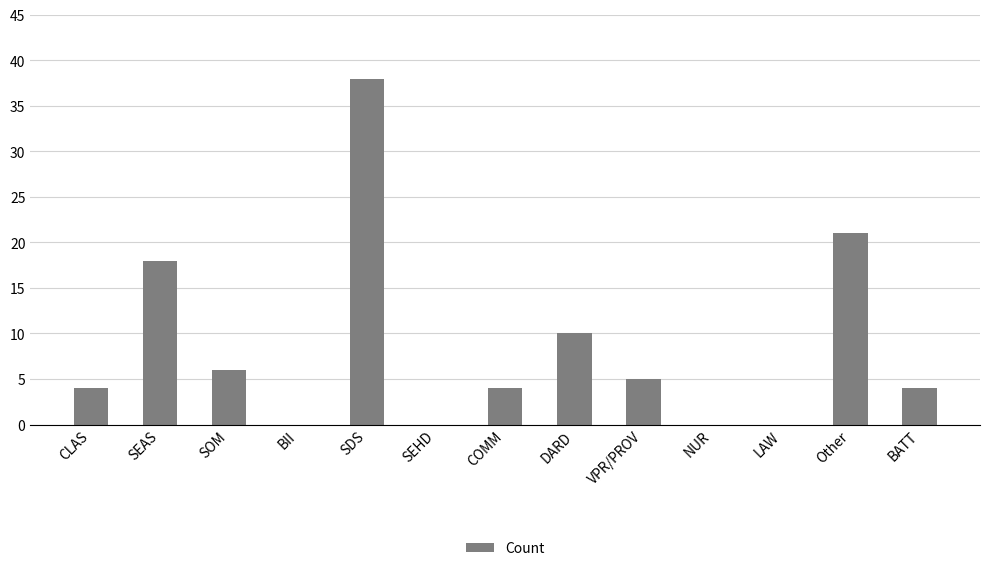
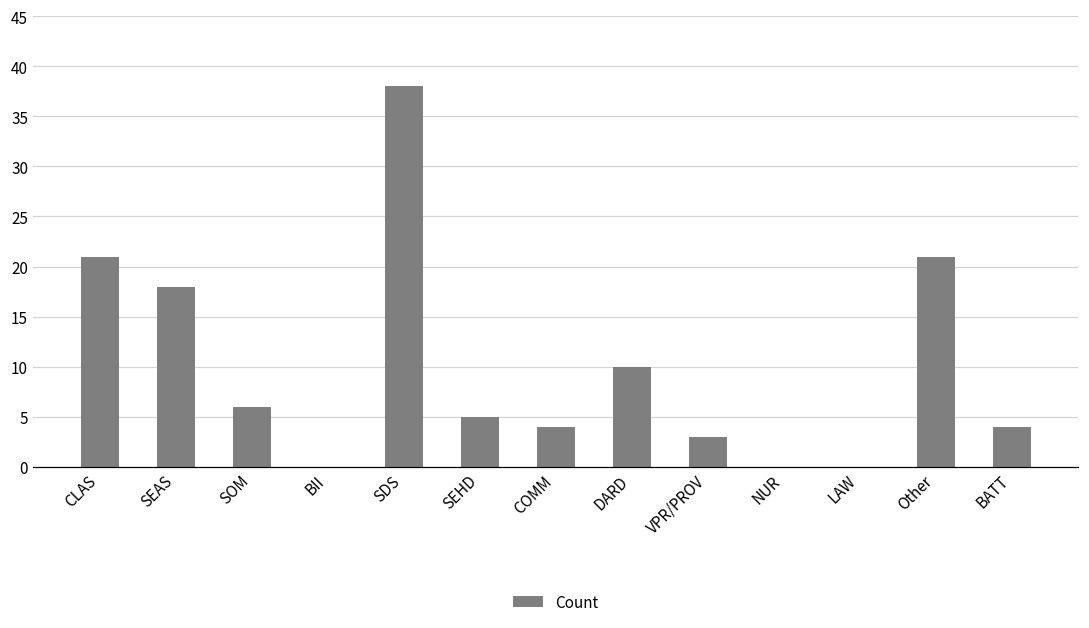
  {
-   "CLAS": 4,
+   "CLAS": 21,
    "SEAS": 18,
    "SOM": 6,
    "BII": 0,
    "SDS": 38,
-   "SEHD": 0,
+   "SEHD": 5,
    "COMM": 4,
    "DARD": 10,
-   "VPR/PROV": 5,
+   "VPR/PROV": 3,
    "NUR": 0,
    "LAW": 0,
    "Other": 21,
    "BATT": 4
  }
